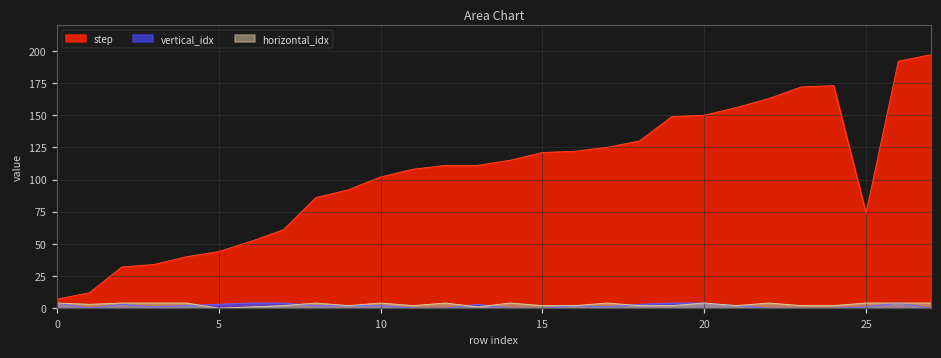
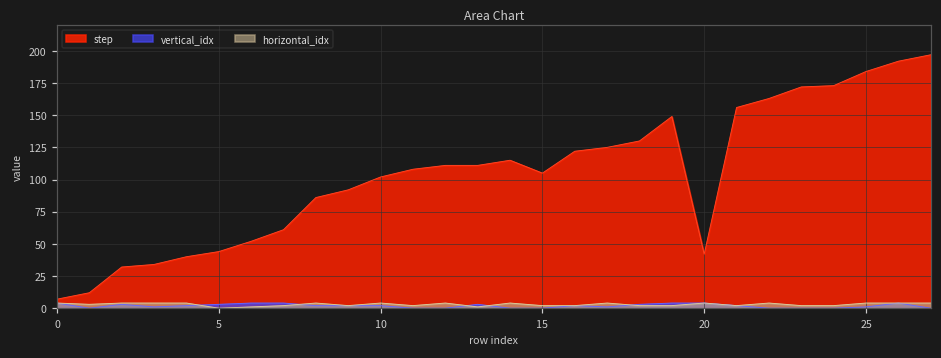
  {
    "step": {
      "0": 7,
      "5": 44,
      "10": 102,
-     "15": 121,
-     "20": 150,
-     "25": 74
+     "15": 105,
+     "20": 42,
+     "25": 184
    },
    "vertical_idx": {
      "5": 3,
      "25": 1
    },
    "horizontal_idx": {
      "5": 0,
      "25": 4
    }
  }
